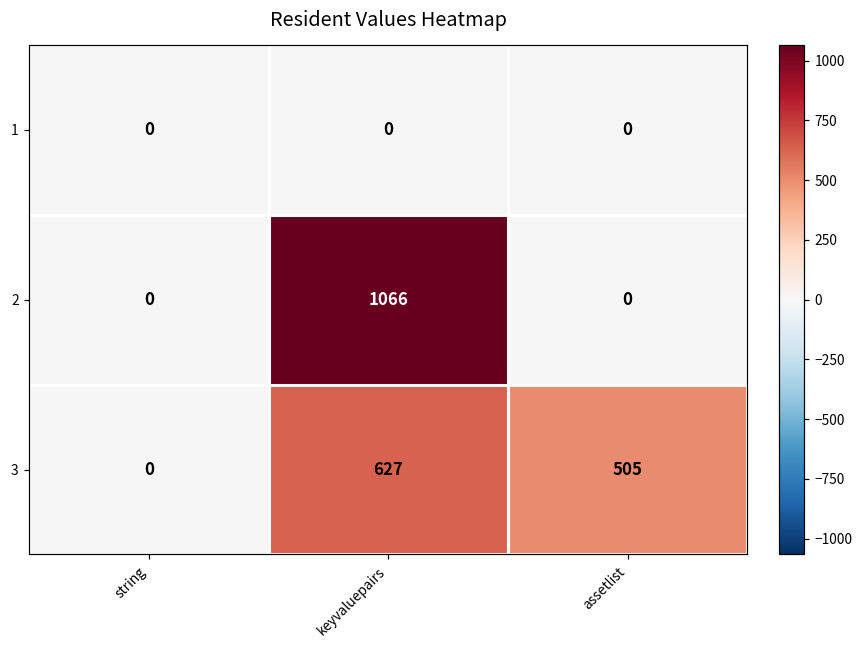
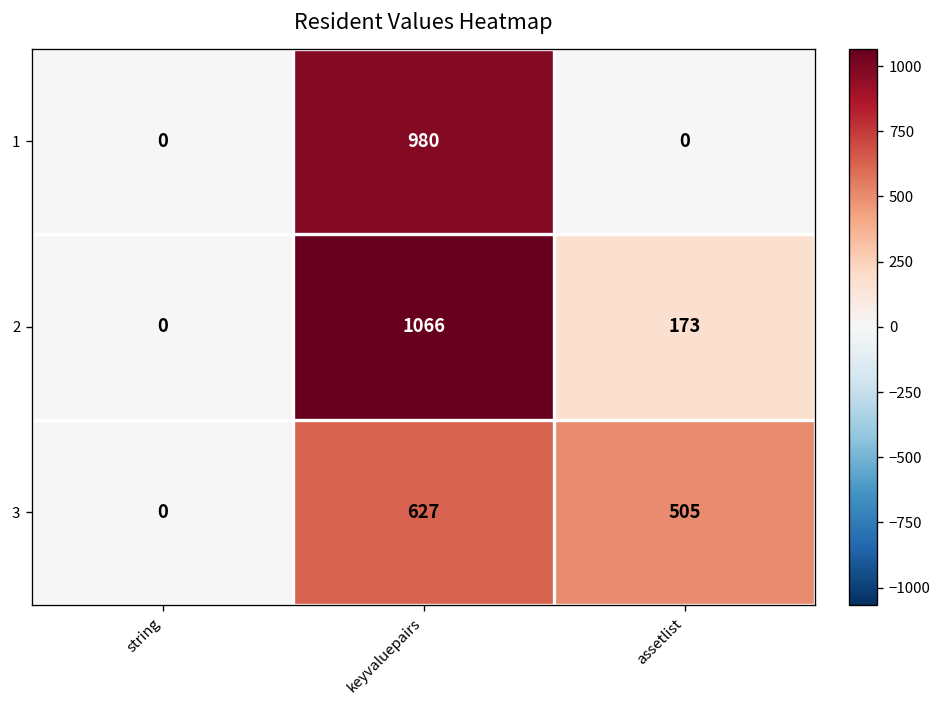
  {
    "1": {
      "string": 0,
-     "keyvaluepairs": 0,
+     "keyvaluepairs": 980,
      "assetlist": 0
    },
    "2": {
      "string": 0,
      "keyvaluepairs": 1066,
-     "assetlist": 0
+     "assetlist": 173
    },
    "3": {
      "string": 0,
      "keyvaluepairs": 627,
      "assetlist": 505
    }
  }
